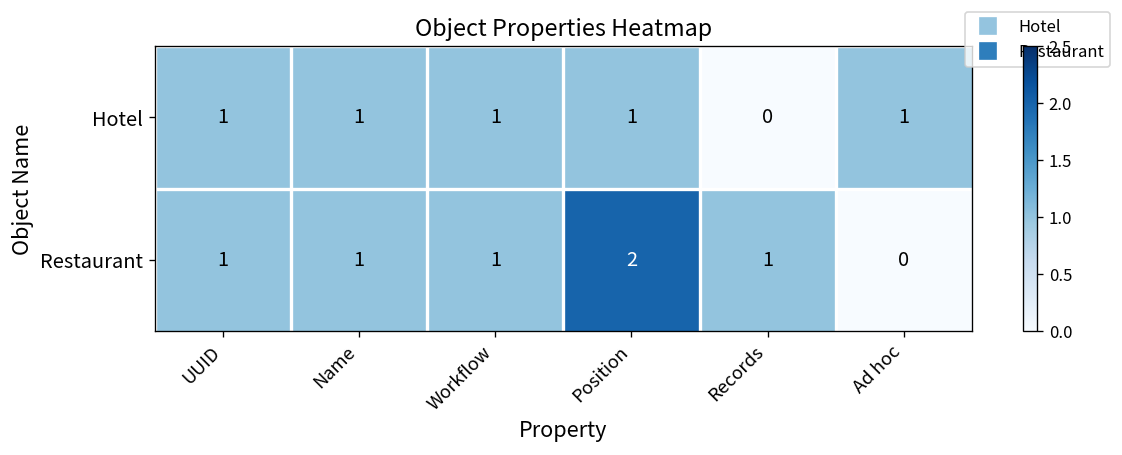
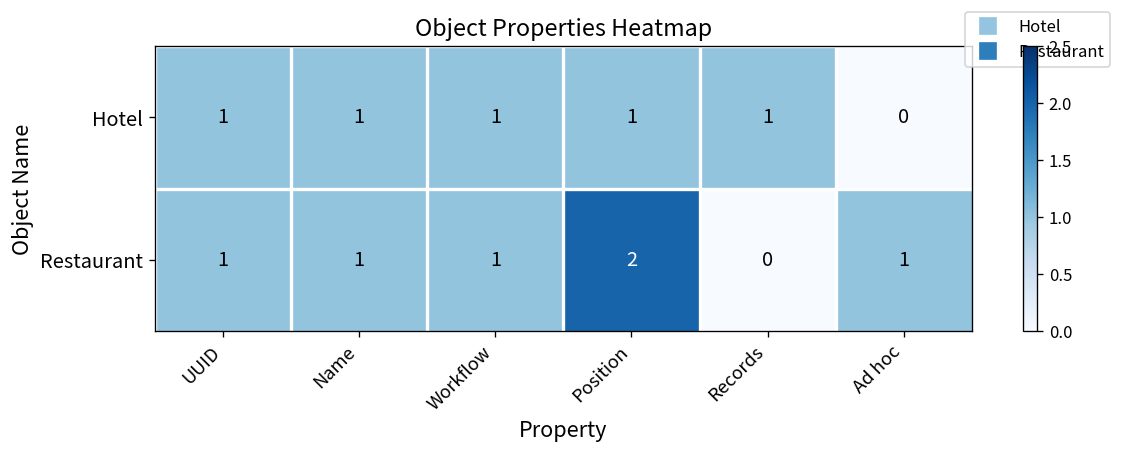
  {
    "Hotel": {
      "UUID": 1,
      "Name": 1,
      "Workflow": 1,
      "Position": 1,
-     "Records": 0,
-     "Ad hoc": 1
+     "Records": 1,
+     "Ad hoc": 0
    },
    "Restaurant": {
      "UUID": 1,
      "Name": 1,
      "Workflow": 1,
      "Position": 2,
-     "Records": 1,
-     "Ad hoc": 0
+     "Records": 0,
+     "Ad hoc": 1
    }
  }
